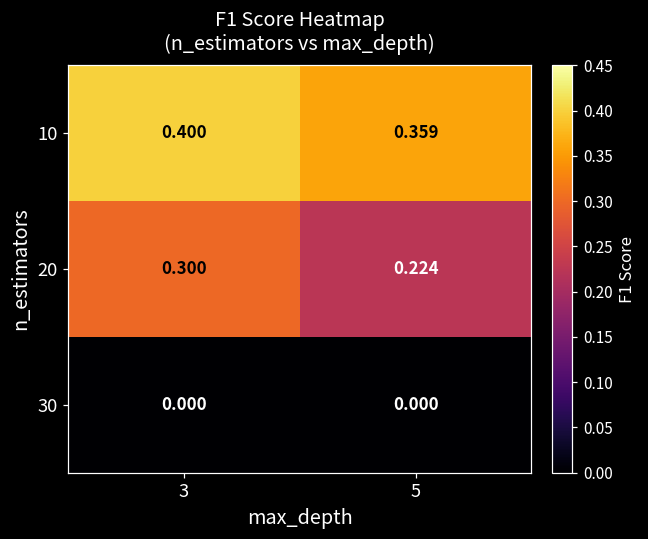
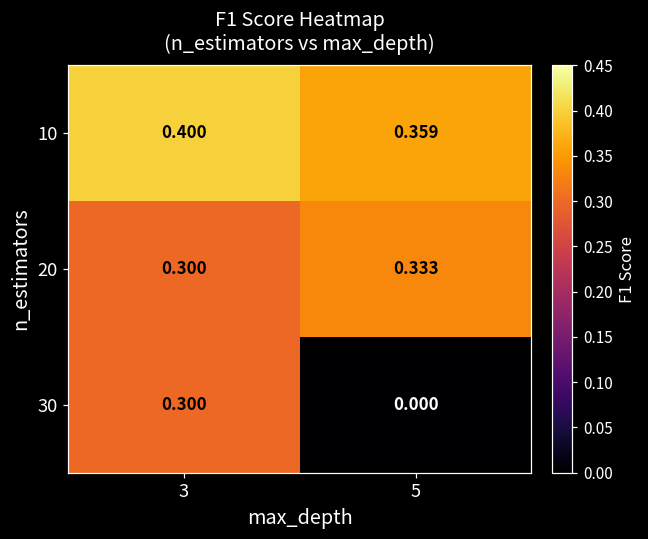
  {
    "10": {
      "3": 0.400,
      "5": 0.359
    },
    "20": {
      "3": 0.300,
-     "5": 0.224
+     "5": 0.333
    },
    "30": {
-     "3": 0.000,
+     "3": 0.300,
      "5": 0.000
    }
  }
